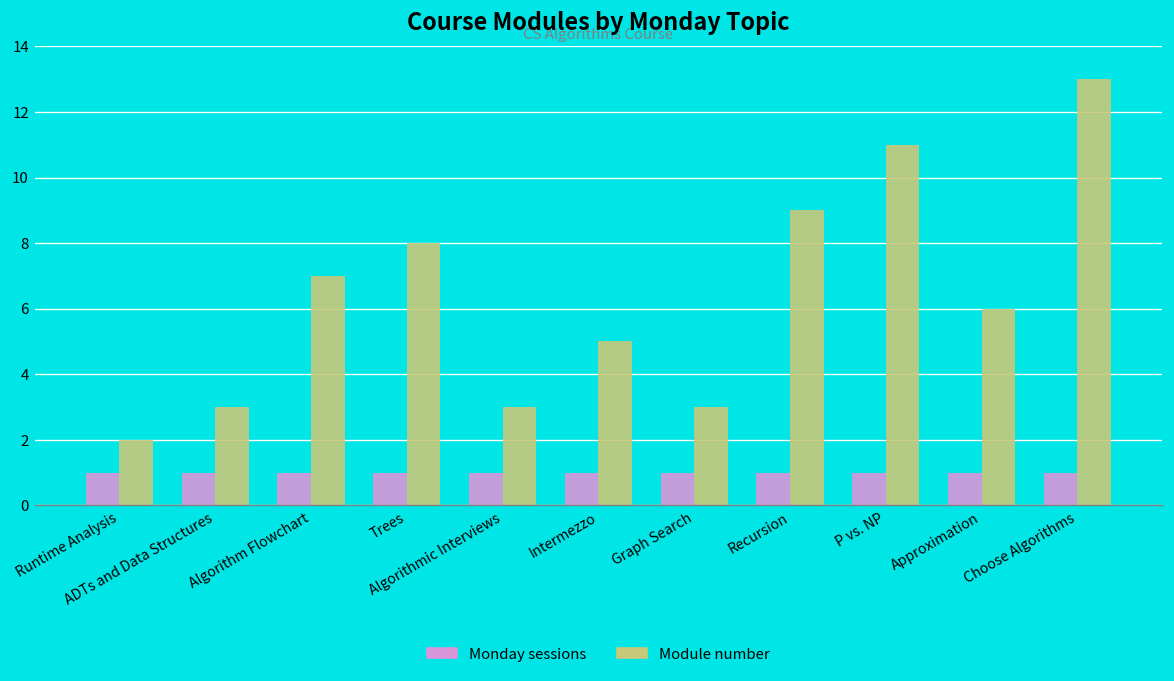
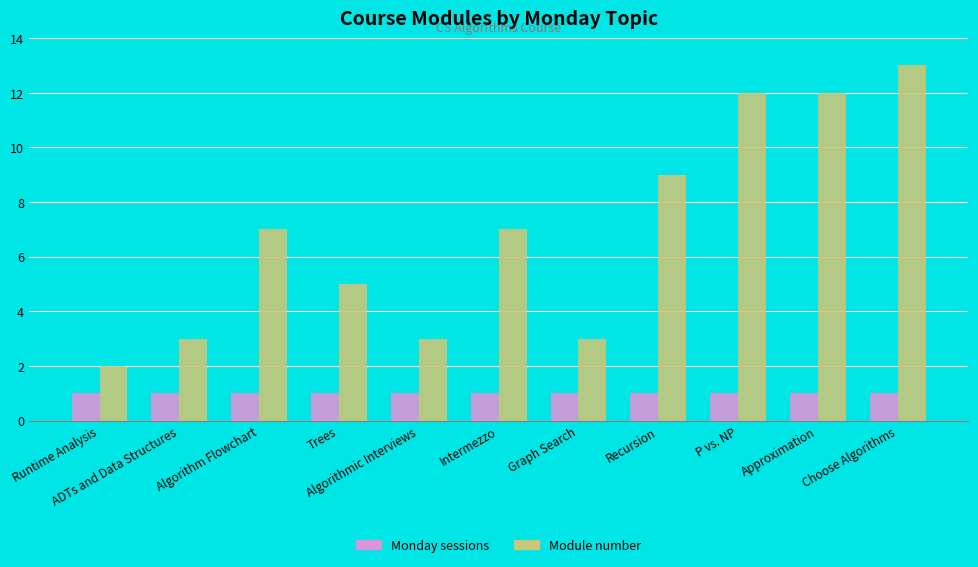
  {
    "Monday sessions": {
      "Runtime Analysis": 1,
      "ADTs and Data Structures": 1,
      "Algorithm Flowchart": 1,
      "Trees": 1,
      "Algorithmic Interviews": 1,
      "Intermezzo": 1,
      "Graph Search": 1,
      "Recursion": 1,
      "P vs. NP": 1,
      "Approximation": 1,
      "Choose Algorithms": 1
    },
    "Module number": {
      "Runtime Analysis": 2,
      "ADTs and Data Structures": 3,
      "Algorithm Flowchart": 7,
-     "Trees": 8,
+     "Trees": 5,
      "Algorithmic Interviews": 3,
-     "Intermezzo": 5,
+     "Intermezzo": 7,
      "Graph Search": 3,
      "Recursion": 9,
-     "P vs. NP": 11,
-     "Approximation": 6,
+     "P vs. NP": 12,
+     "Approximation": 12,
      "Choose Algorithms": 13
    }
  }
